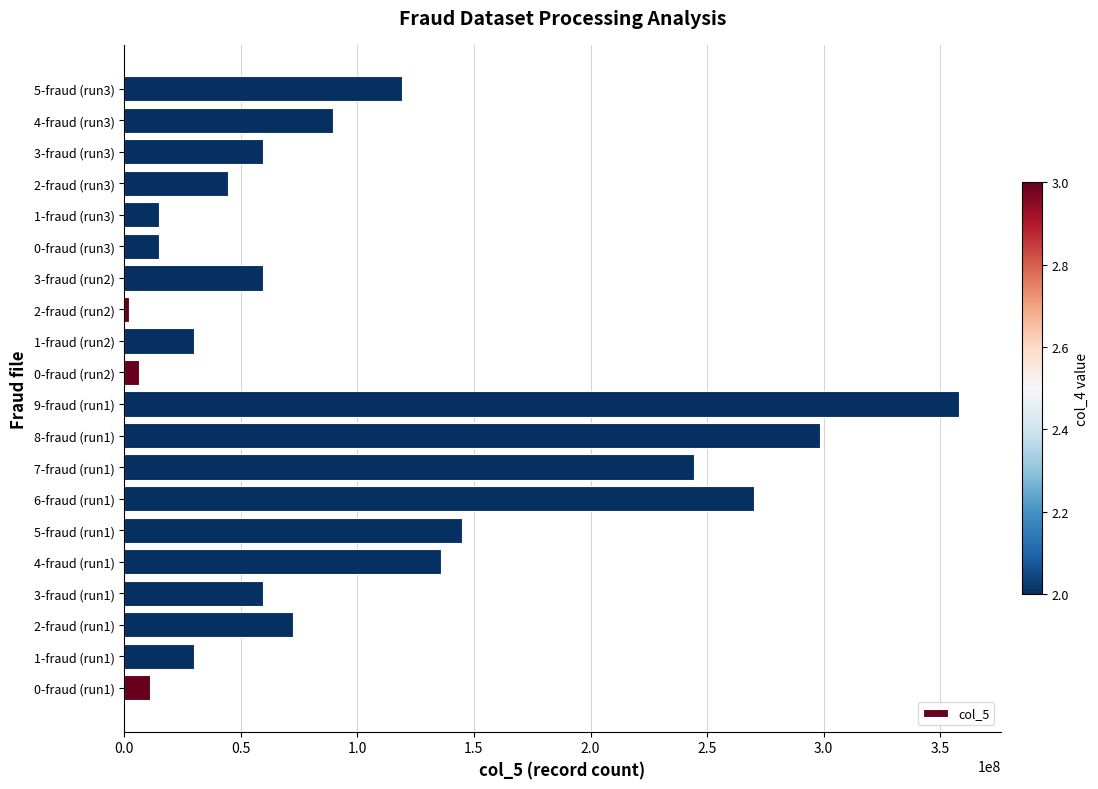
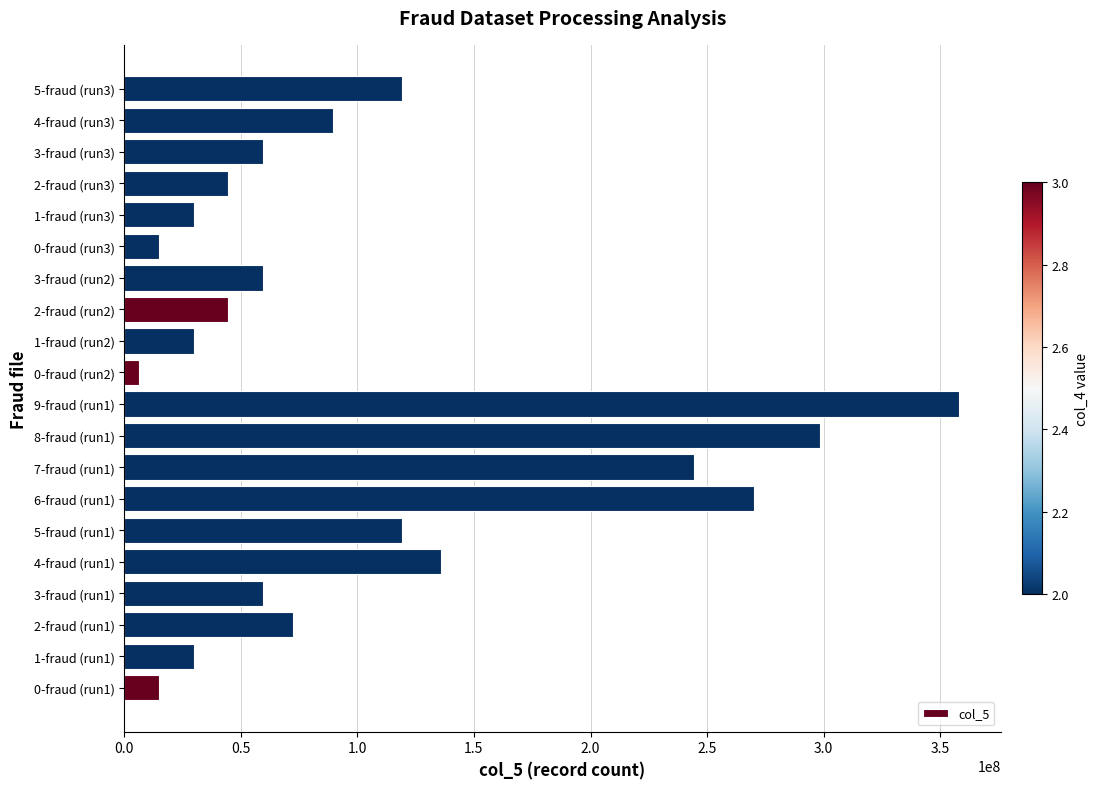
  {
    "5-fraud (run3)": 119000000,
    "4-fraud (run3)": 89000000,
    "3-fraud (run3)": 60000000,
    "2-fraud (run3)": 45000000,
-   "1-fraud (run3)": 15000000,
+   "1-fraud (run3)": 30000000,
    "0-fraud (run3)": 15000000,
    "3-fraud (run2)": 60000000,
-   "2-fraud (run2)": 2000000,
+   "2-fraud (run2)": 45000000,
    "1-fraud (run2)": 30000000,
    "0-fraud (run2)": 6000000,
    "9-fraud (run1)": 358000000,
    "8-fraud (run1)": 298000000,
    "7-fraud (run1)": 244000000,
    "6-fraud (run1)": 270000000,
-   "5-fraud (run1)": 145000000,
+   "5-fraud (run1)": 119000000,
    "4-fraud (run1)": 136000000,
    "3-fraud (run1)": 60000000,
    "2-fraud (run1)": 72000000,
    "1-fraud (run1)": 30000000,
-   "0-fraud (run1)": 11000000
+   "0-fraud (run1)": 15000000
  }
